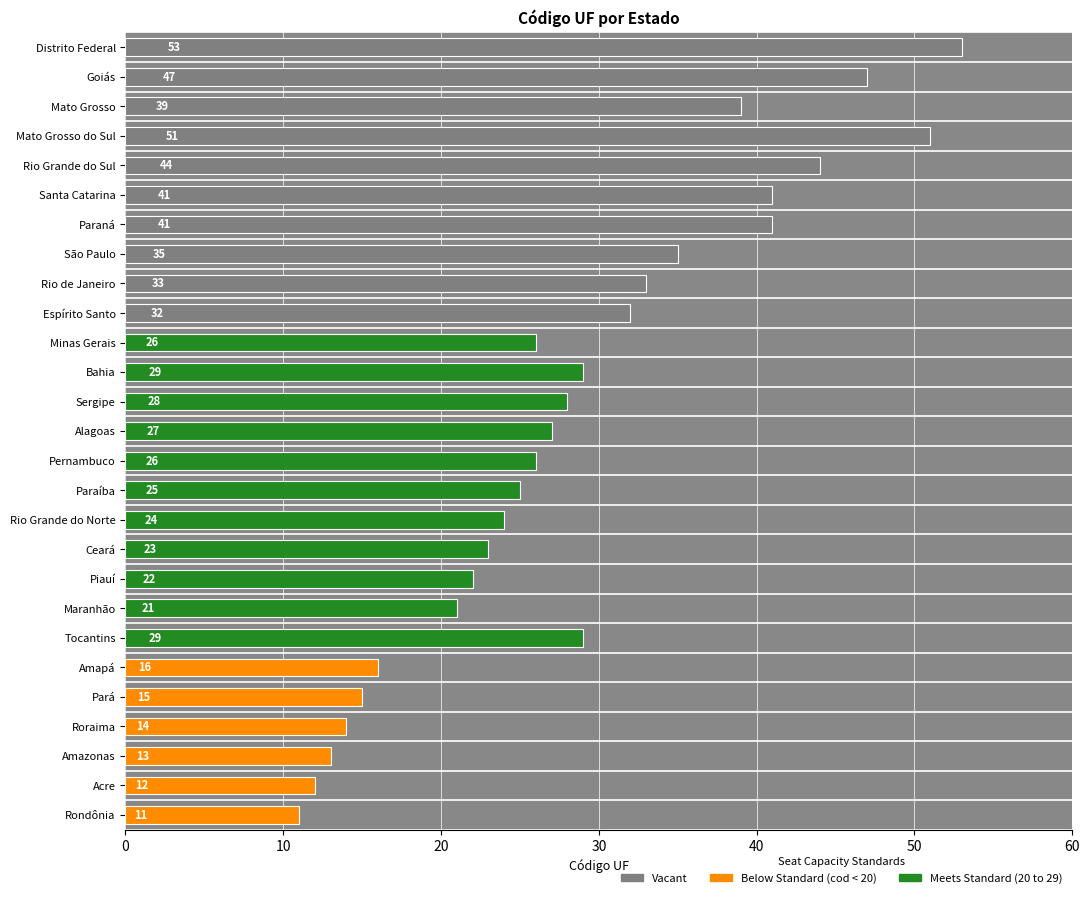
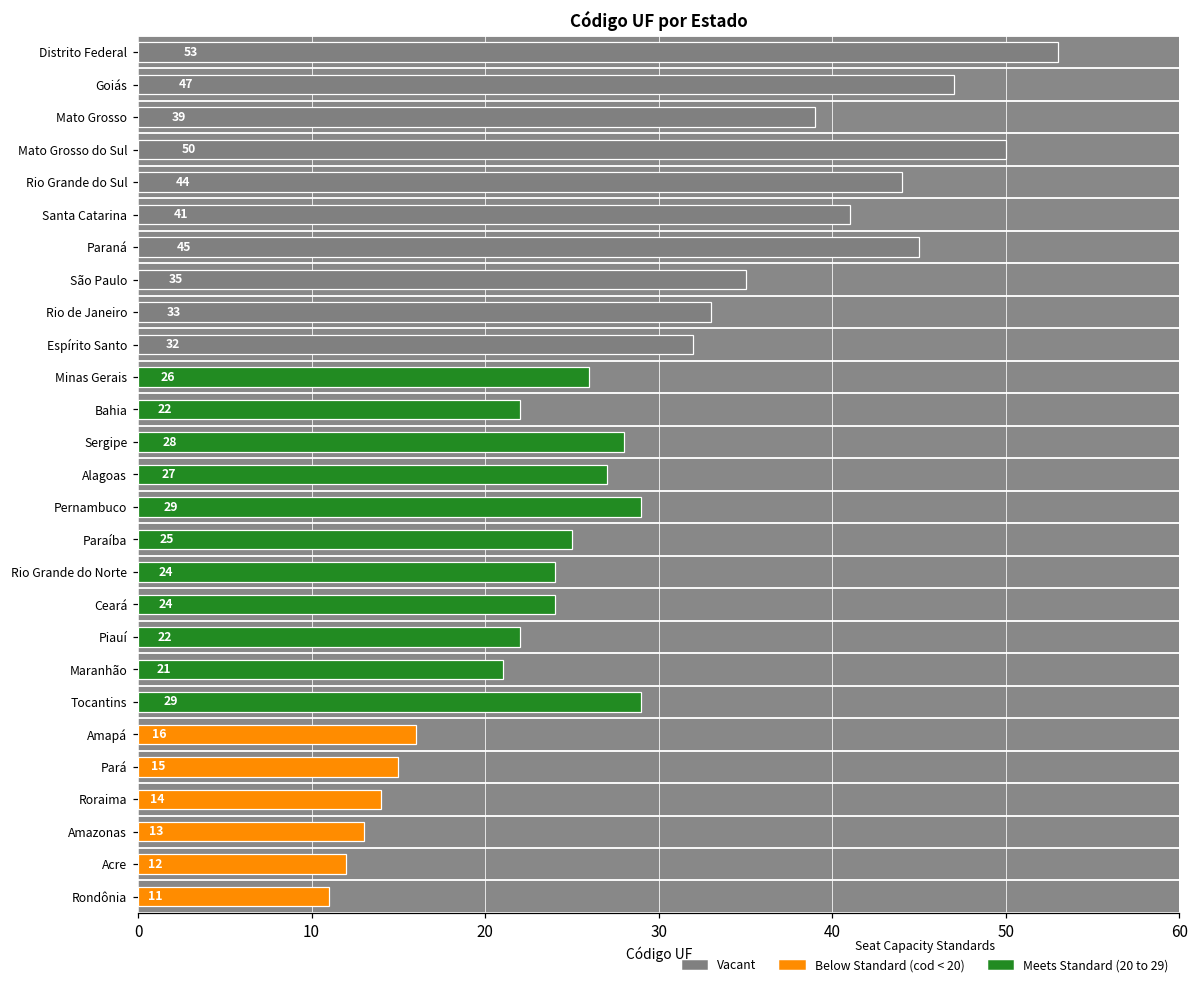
  {
    "Distrito Federal": 53,
    "Goiás": 47,
    "Mato Grosso": 39,
-   "Mato Grosso do Sul": 51,
+   "Mato Grosso do Sul": 50,
    "Rio Grande do Sul": 44,
    "Santa Catarina": 41,
-   "Paraná": 41,
+   "Paraná": 45,
    "São Paulo": 35,
    "Rio de Janeiro": 33,
    "Espírito Santo": 32,
    "Minas Gerais": 26,
-   "Bahia": 29,
+   "Bahia": 22,
    "Sergipe": 28,
    "Alagoas": 27,
-   "Pernambuco": 26,
+   "Pernambuco": 29,
    "Paraíba": 25,
    "Rio Grande do Norte": 24,
-   "Ceará": 23,
+   "Ceará": 24,
    "Piauí": 22,
    "Maranhão": 21,
    "Tocantins": 29,
    "Amapá": 16,
    "Pará": 15,
    "Roraima": 14,
    "Amazonas": 13,
    "Acre": 12,
    "Rondônia": 11
  }
